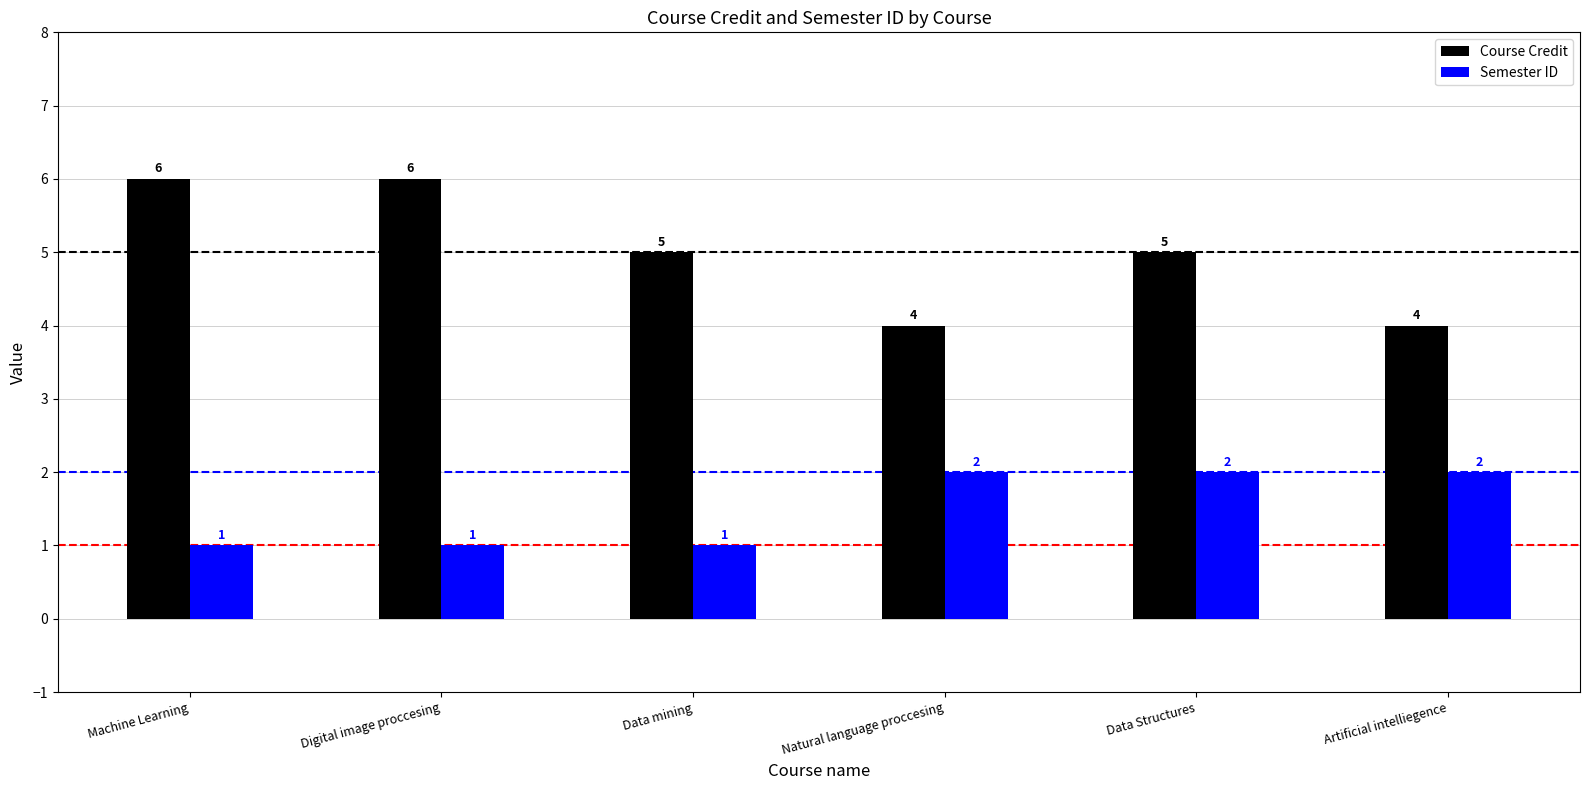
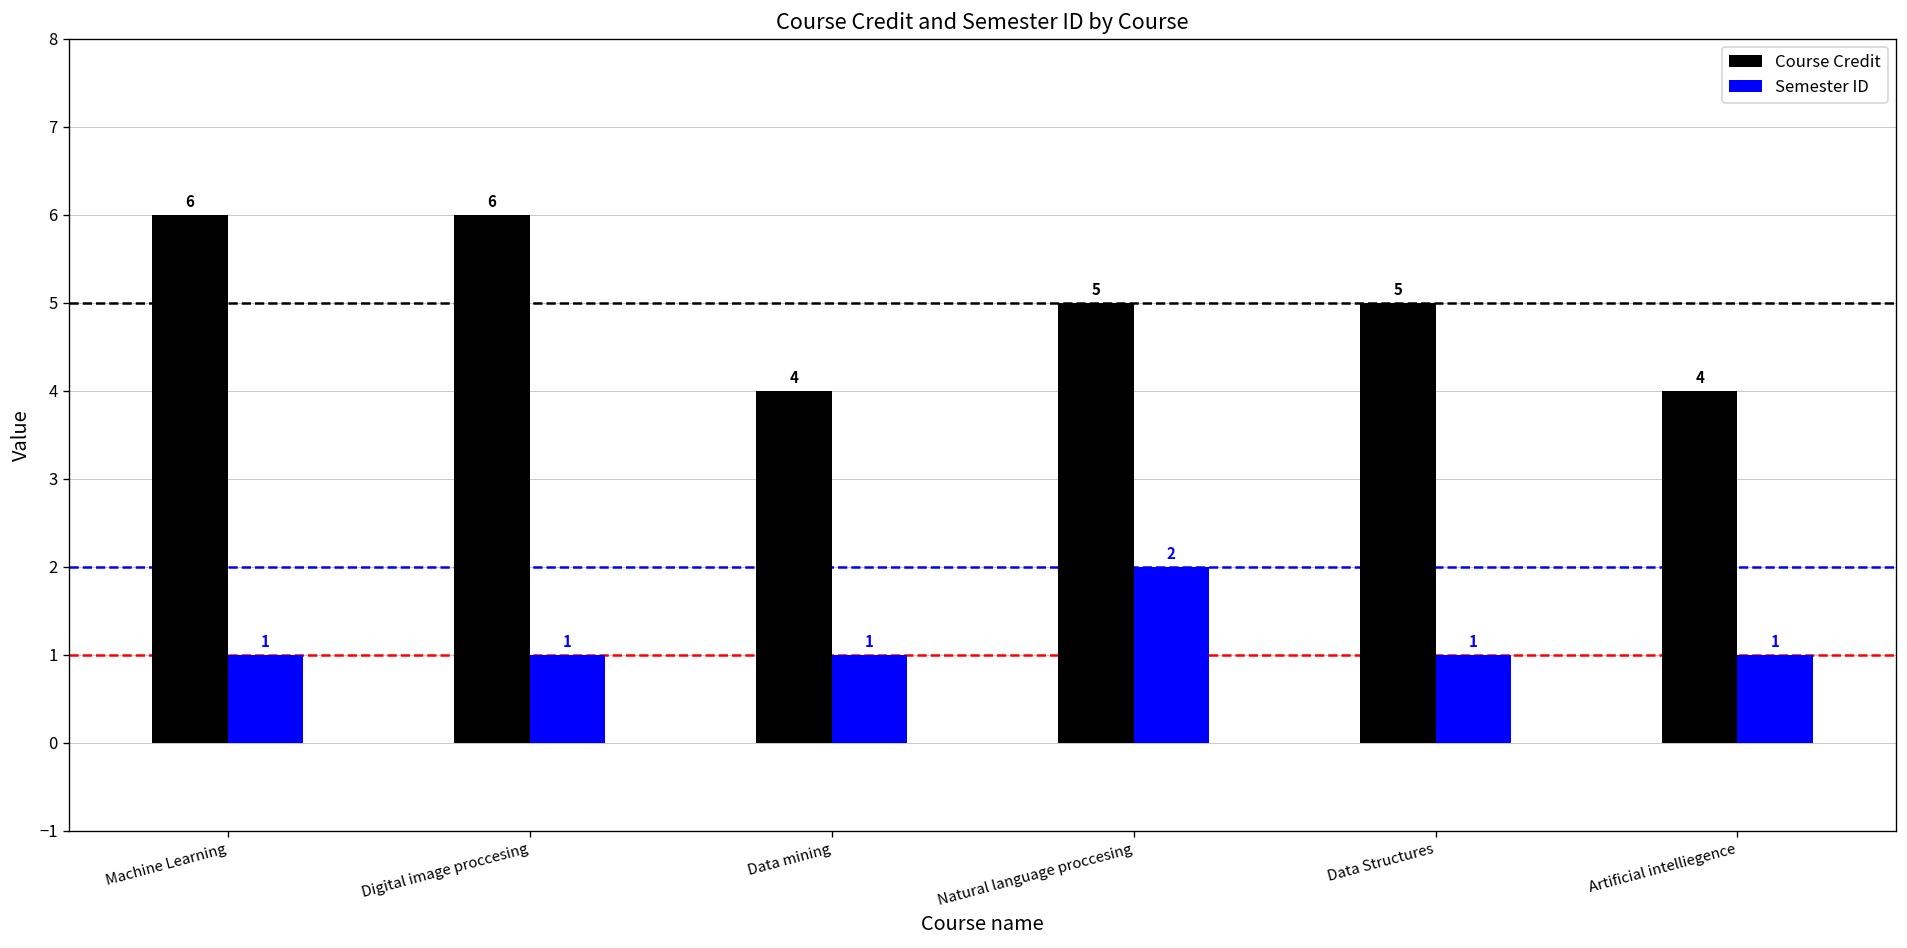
  {
    "Course Credit": {
      "Machine Learning": 6,
      "Digital image proccesing": 6,
-     "Data mining": 5,
-     "Natural language proccesing": 4,
+     "Data mining": 4,
+     "Natural language proccesing": 5,
      "Data Structures": 5,
      "Artificial intelliegence": 4
    },
    "Semester ID": {
      "Machine Learning": 1,
      "Digital image proccesing": 1,
      "Data mining": 1,
      "Natural language proccesing": 2,
-     "Data Structures": 2,
-     "Artificial intelliegence": 2
+     "Data Structures": 1,
+     "Artificial intelliegence": 1
    }
  }
